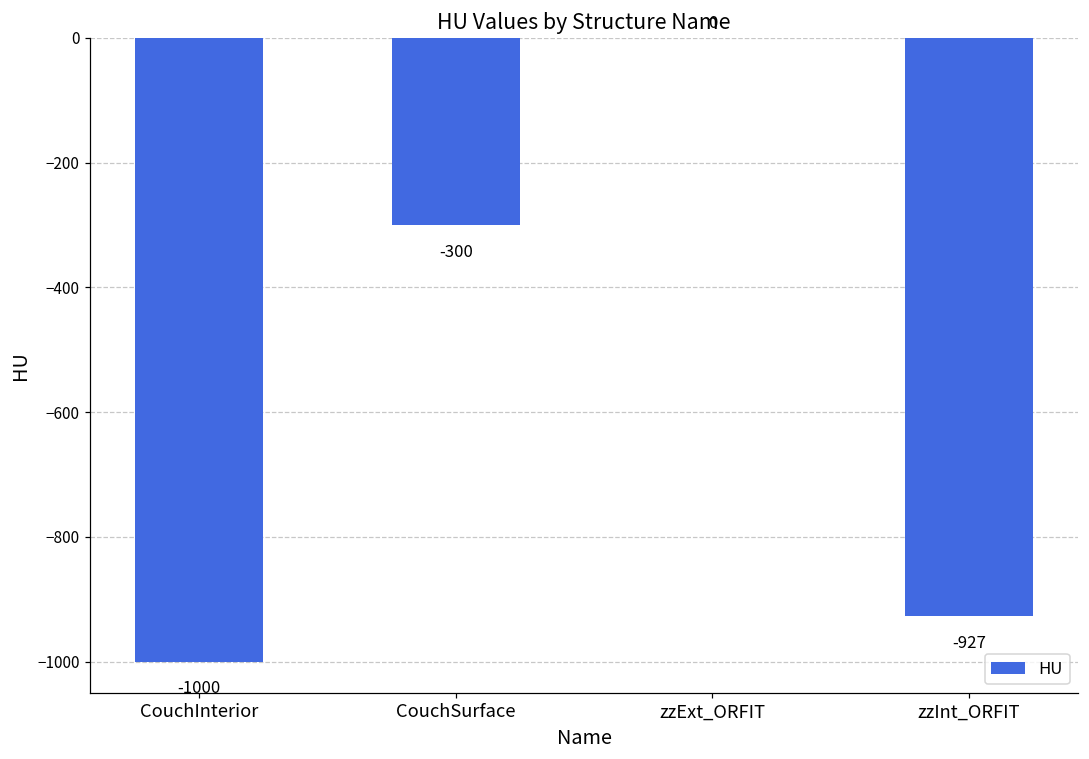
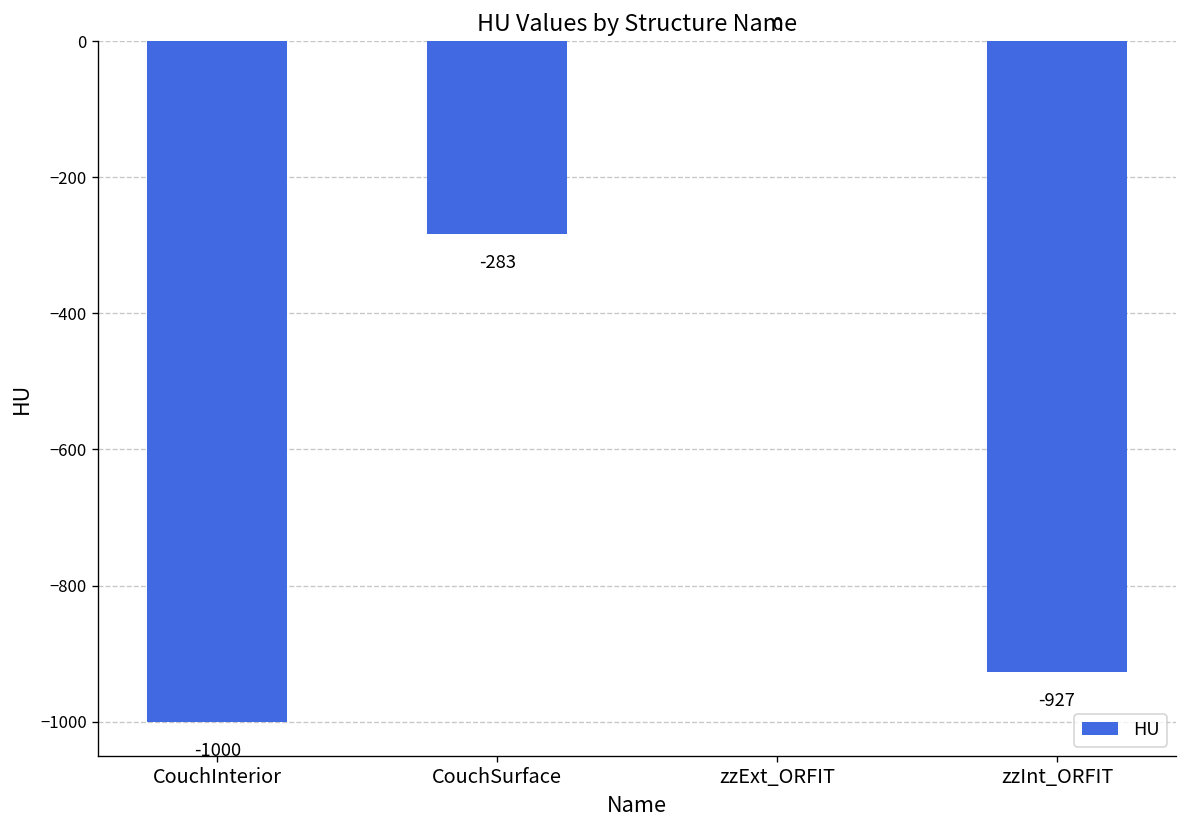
  {
    "CouchInterior": -1000,
-   "CouchSurface": -300,
+   "CouchSurface": -283,
    "zzExt_ORFIT": 0,
    "zzInt_ORFIT": -927
  }
